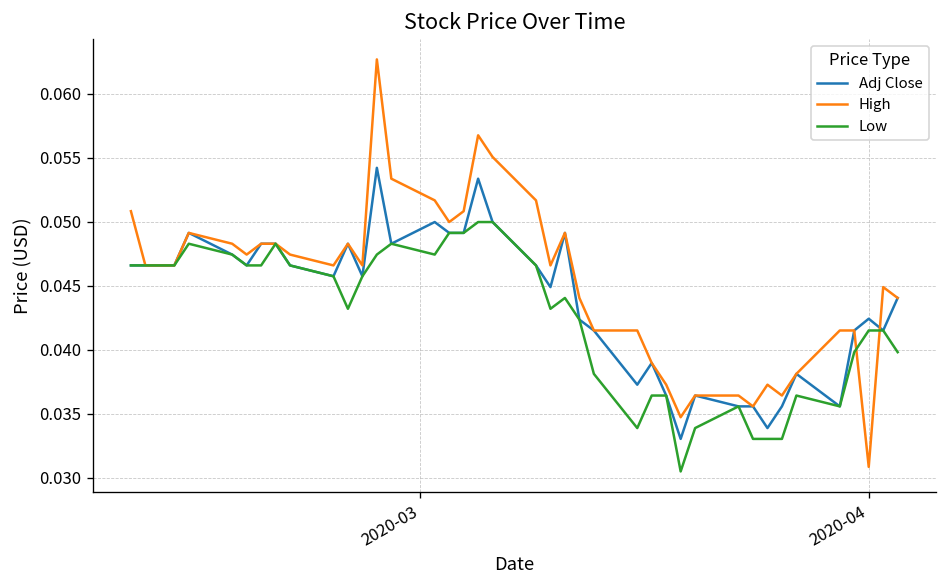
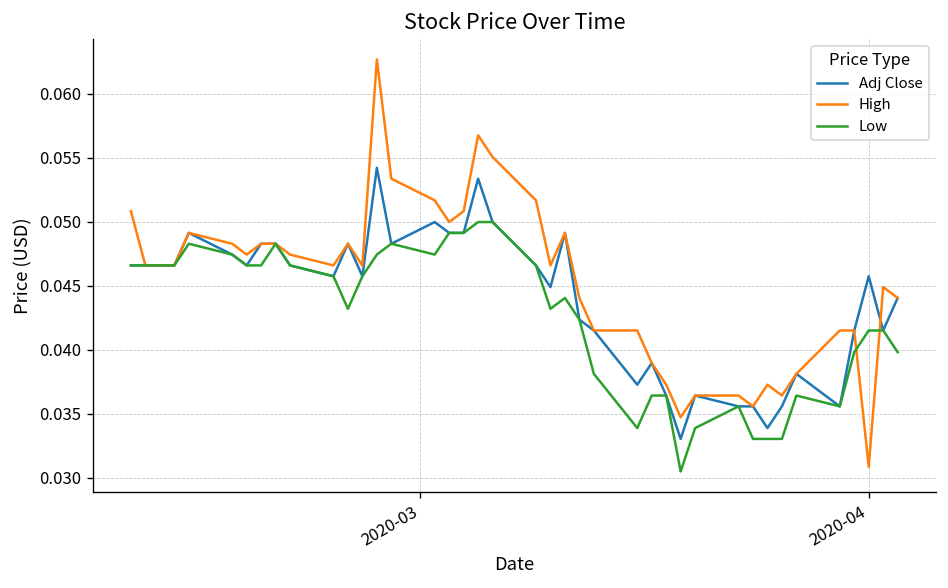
  {
    "Adj Close": {
-     "2020-04": 0.0424
+     "2020-04": 0.0457
    },
    "High": {
      "2020-04": 0.0309
    },
    "Low": {
      "2020-04": 0.0415
    }
  }
